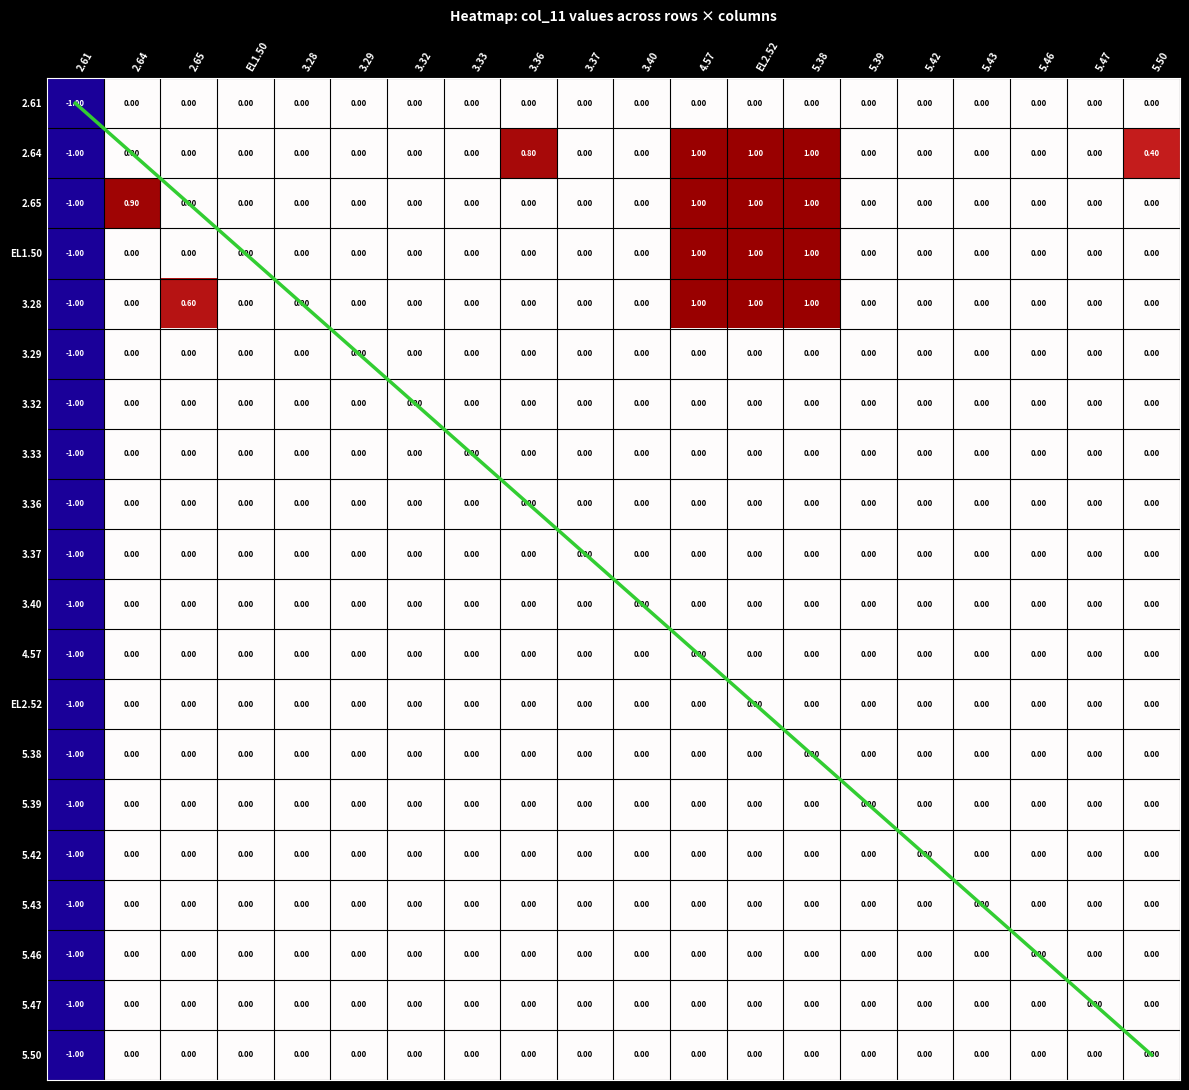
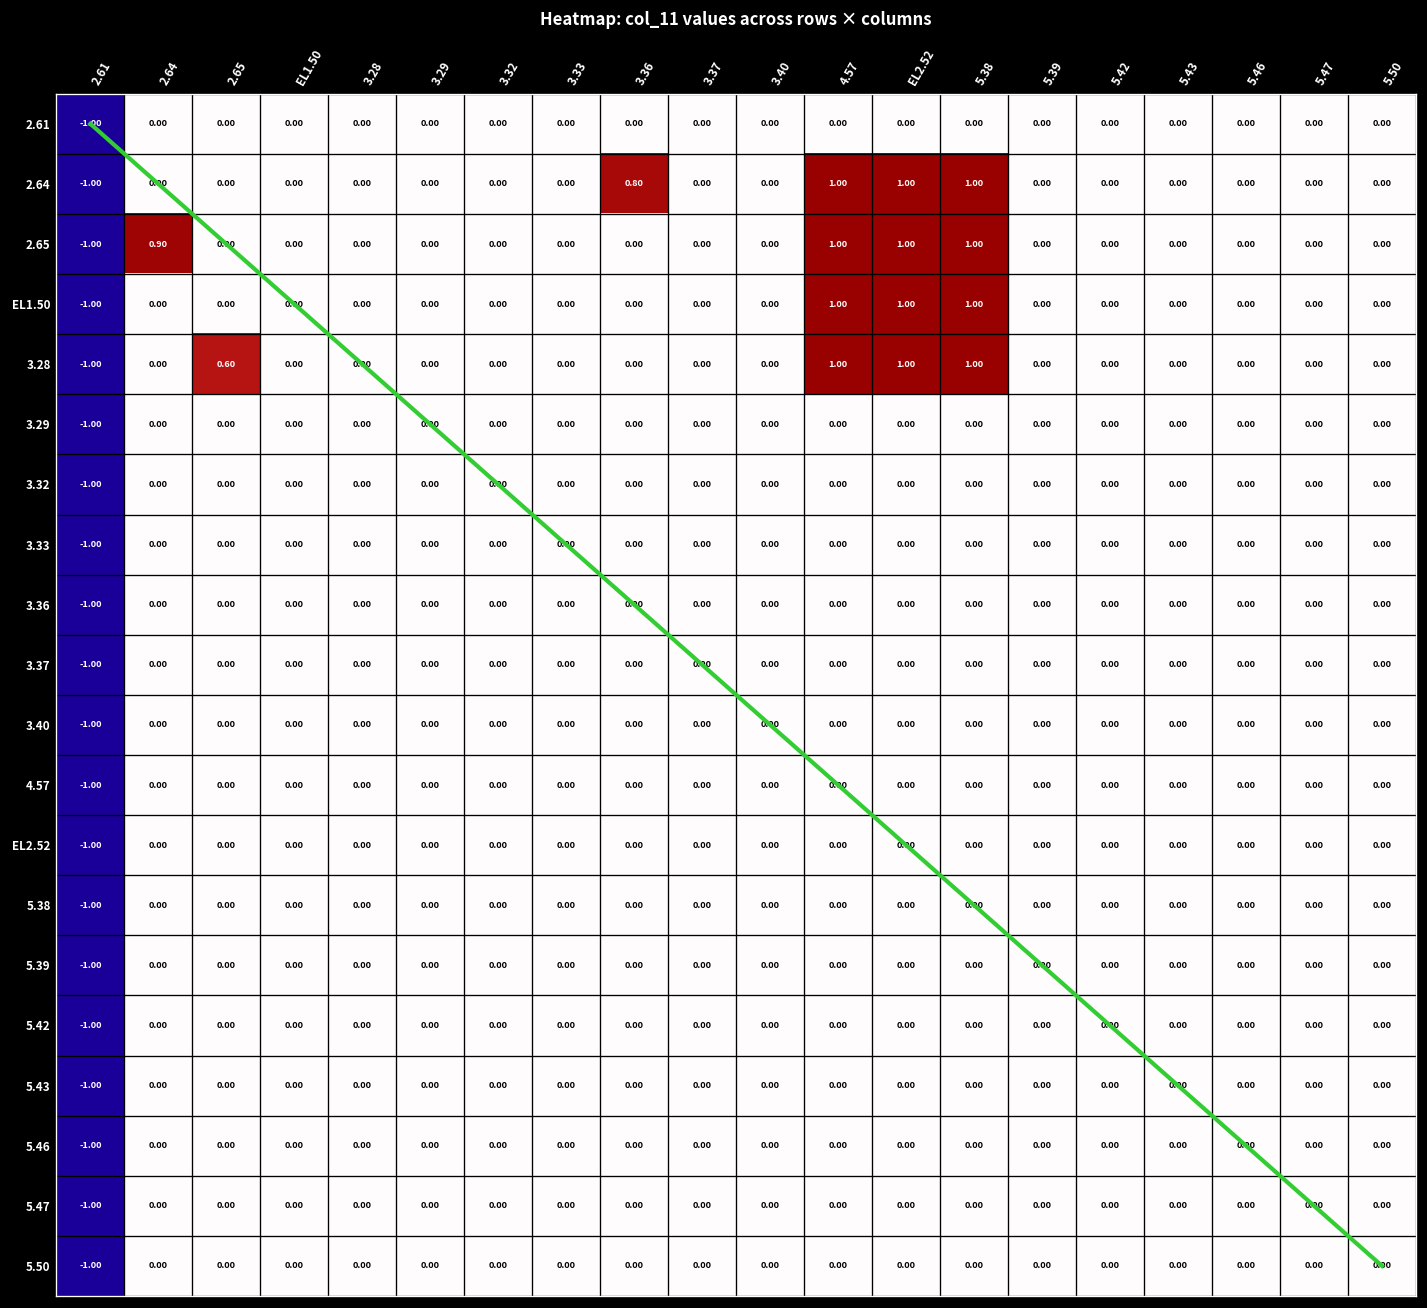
  {
    "2.64": {
      "2.61": -1.00,
      "2.65": 0.00,
      "EL1.50": 0.00,
      "3.28": 0.00,
      "3.29": 0.00,
      "3.32": 0.00,
      "3.33": 0.00,
      "3.36": 0.80,
      "3.37": 0.00,
      "3.40": 0.00,
      "4.57": 1.00,
      "EL2.52": 1.00,
      "5.38": 1.00,
      "5.39": 0.00,
      "5.42": 0.00,
      "5.43": 0.00,
      "5.46": 0.00,
      "5.47": 0.00,
-     "5.50": 0.40
+     "5.50": 0.00
    }
  }
